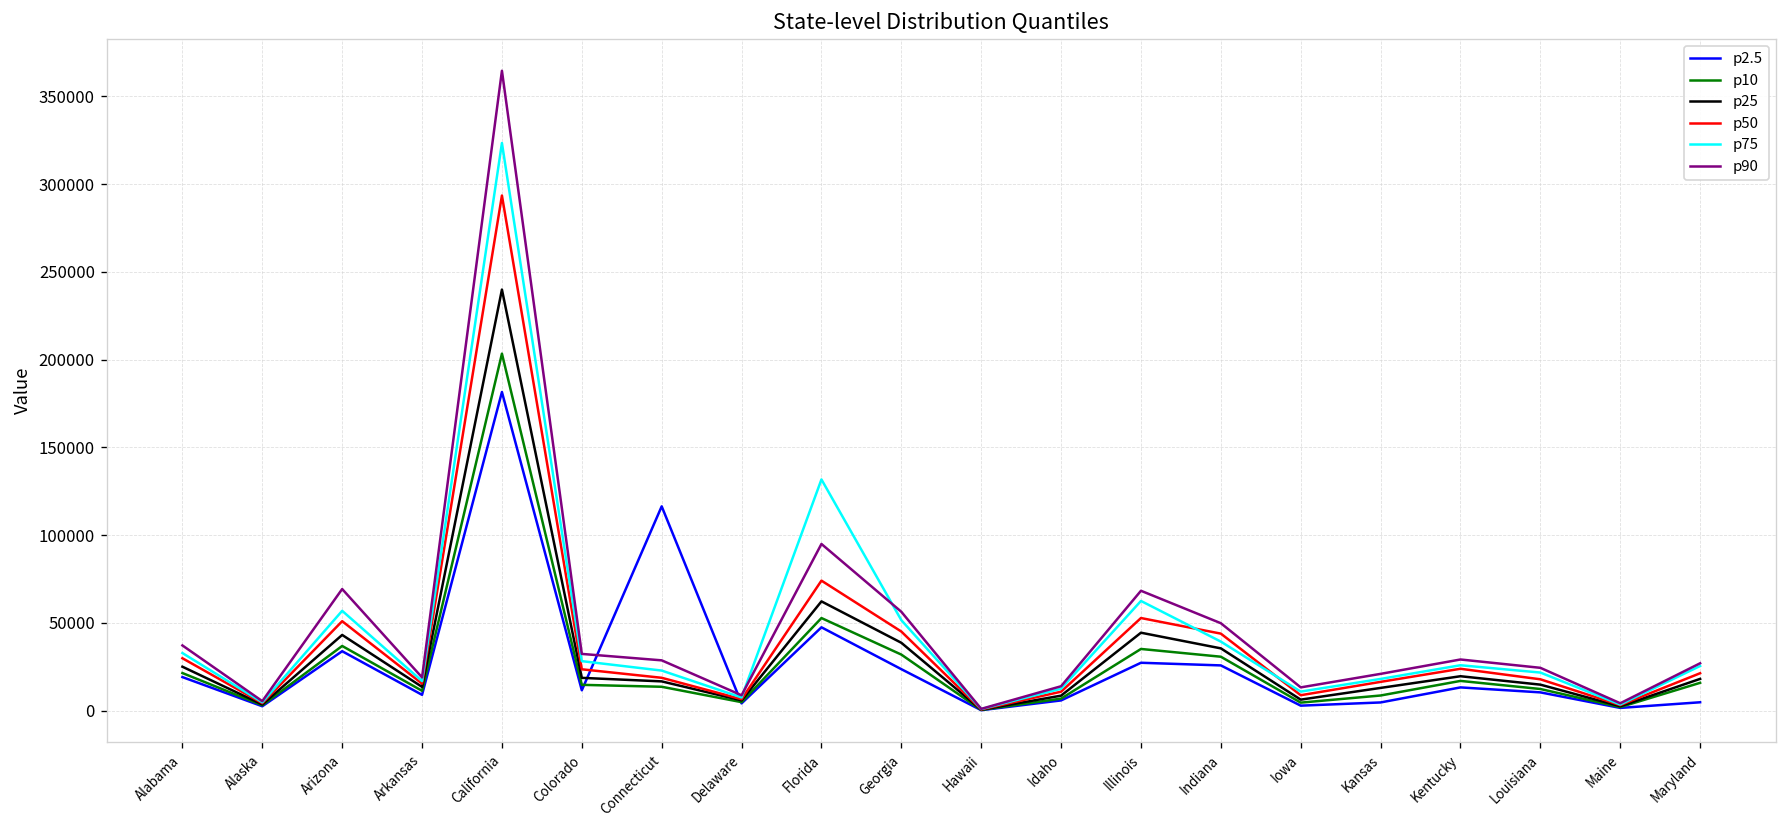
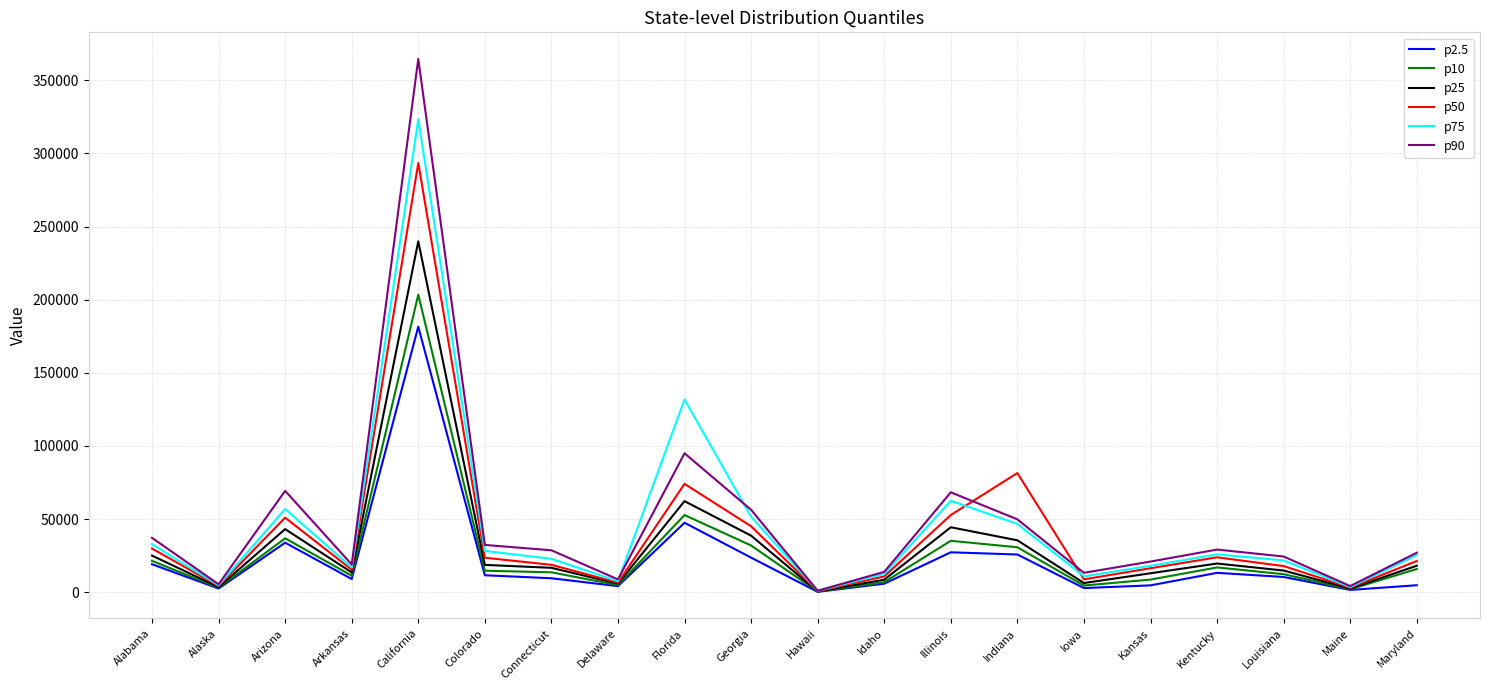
  {
    "p2.5": {
      "Alabama": 19000,
      "Arizona": 34000,
      "Arkansas": 9000,
      "California": 182000,
      "Colorado": 12000,
-     "Connecticut": 116000,
+     "Connecticut": 10000,
      "Florida": 48000,
      "Georgia": 24000,
      "Illinois": 27000,
      "Indiana": 26000,
      "Kansas": 5000,
      "Kentucky": 13000,
      "Louisiana": 10000,
      "Maryland": 5000
    },
    "p10": {
      "Alabama": 21000,
      "Arizona": 37000,
      "Arkansas": 11000,
      "California": 203000,
      "Colorado": 15000,
      "Connecticut": 14000,
      "Florida": 53000,
      "Georgia": 32000,
      "Illinois": 35000,
      "Indiana": 31000,
      "Kansas": 9000,
      "Kentucky": 17000,
      "Louisiana": 12000,
      "Maryland": 16000
    },
    "p25": {
      "Alabama": 25000,
      "Arizona": 43000,
      "Arkansas": 14000,
      "California": 240000,
      "Colorado": 19000,
      "Connecticut": 17000,
      "Florida": 62000,
      "Georgia": 39000,
      "Illinois": 44000,
      "Indiana": 36000,
      "Kansas": 13000,
      "Kentucky": 20000,
      "Louisiana": 15000,
      "Maryland": 18000
    },
    "p50": {
      "Alabama": 30000,
      "Arizona": 51000,
      "California": 293000,
      "Colorado": 24000,
      "Connecticut": 19000,
      "Florida": 74000,
      "Georgia": 45000,
      "Illinois": 53000,
-     "Indiana": 44000,
+     "Indiana": 82000,
      "Iowa": 9000,
      "Kentucky": 24000,
      "Louisiana": 18000,
      "Maryland": 21000
    },
    "p75": {
      "Alabama": 33000,
      "Arizona": 57000,
      "California": 323000,
      "Colorado": 28000,
      "Connecticut": 23000,
      "Florida": 132000,
      "Georgia": 52000,
      "Illinois": 63000,
-     "Indiana": 39000,
+     "Indiana": 47000,
      "Iowa": 11000,
      "Kentucky": 26000,
      "Louisiana": 22000
    },
    "p90": {
      "Alabama": 37000,
      "Arizona": 69000,
      "Arkansas": 19000,
      "California": 365000,
      "Colorado": 32000,
      "Connecticut": 29000,
      "Florida": 95000,
      "Georgia": 56000,
      "Illinois": 68000,
      "Indiana": 50000,
      "Iowa": 13000,
      "Kansas": 21000,
      "Kentucky": 29000,
      "Louisiana": 24000
    }
  }
